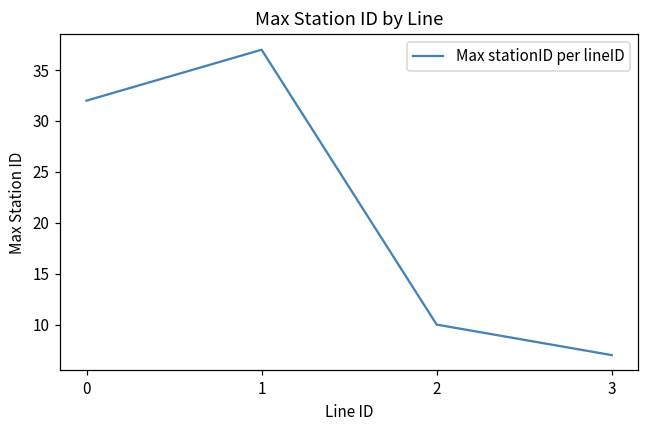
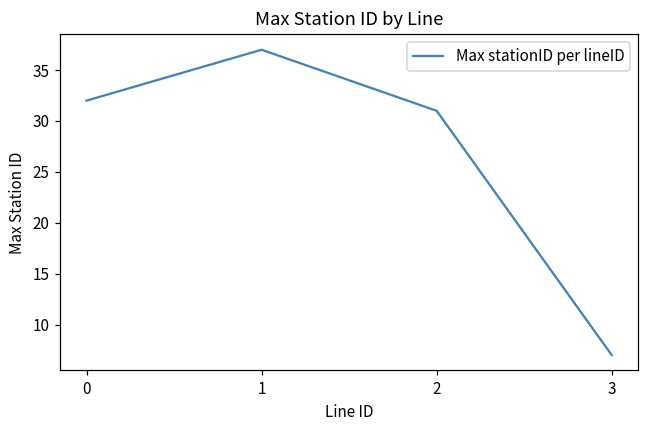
  {
    "0": 32,
    "1": 37,
-   "2": 10,
+   "2": 31,
    "3": 7
  }
